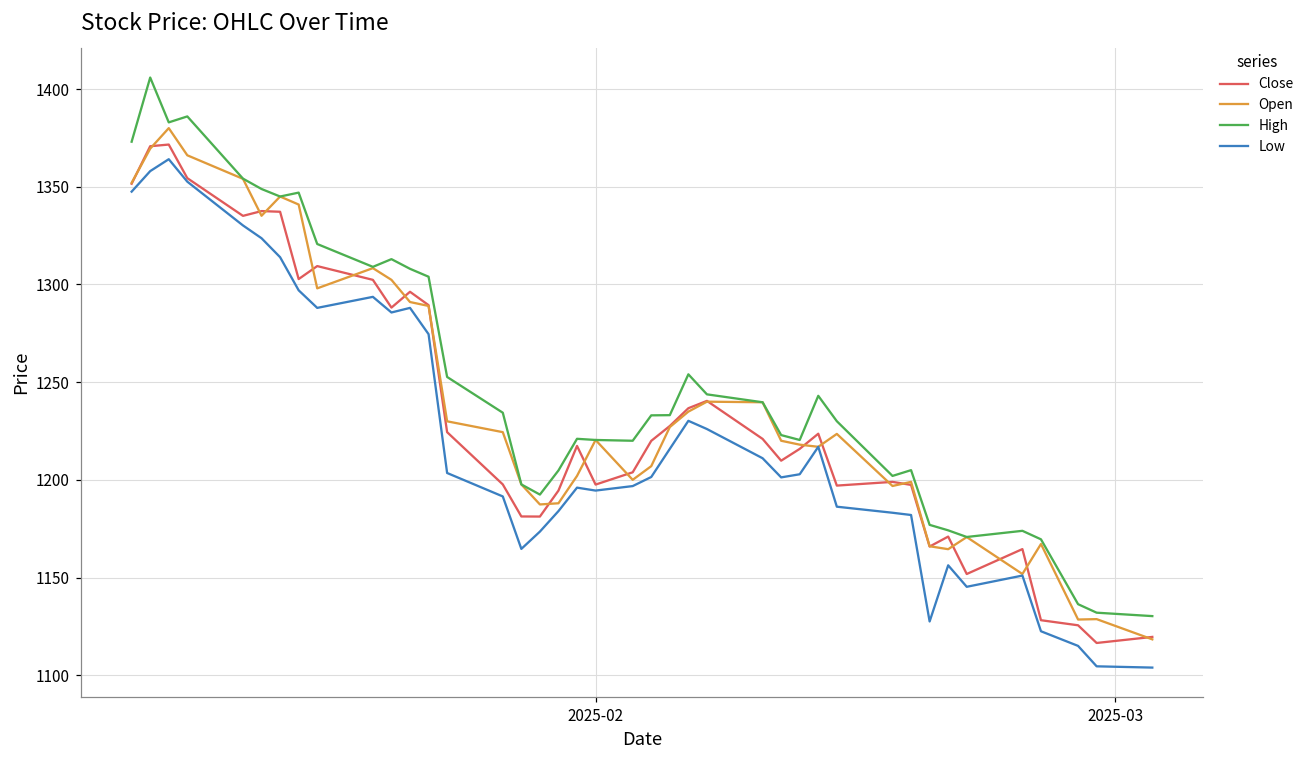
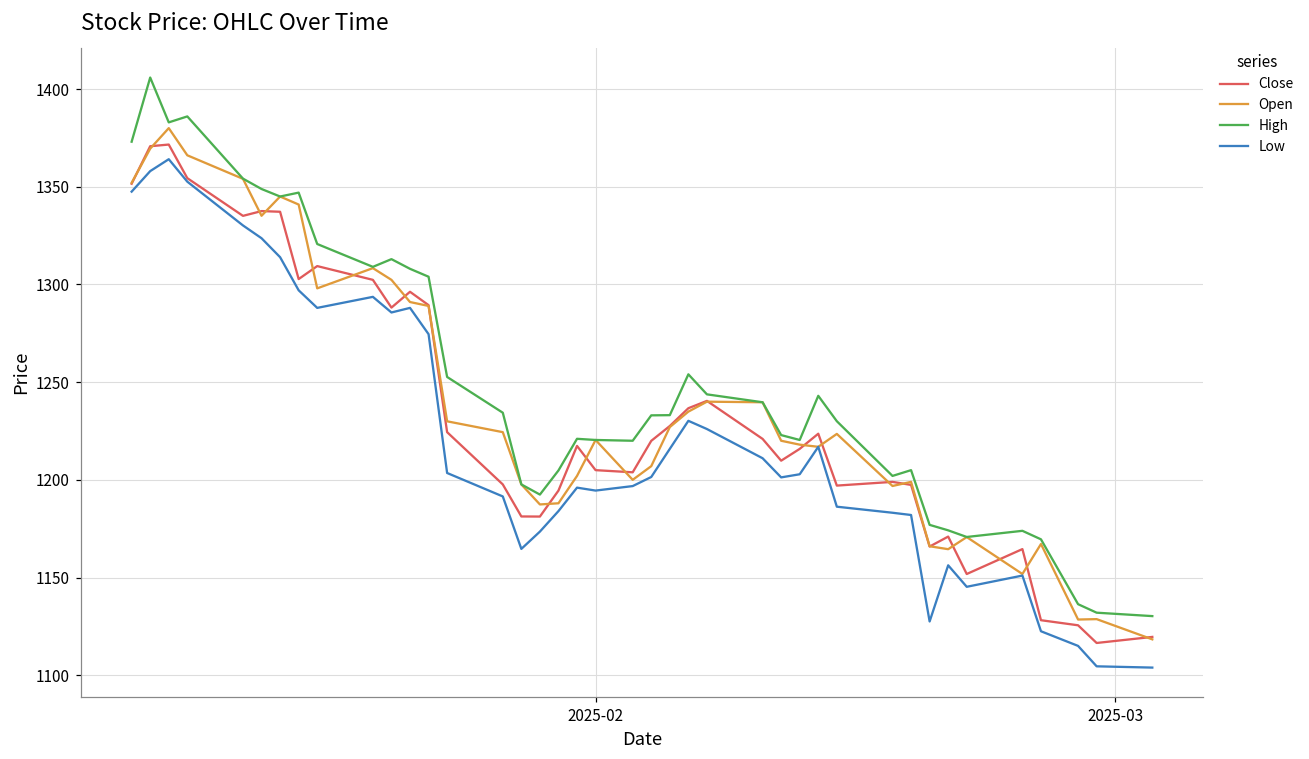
  {
    "Close": {
-     "2025-02": 1198
+     "2025-02": 1205
    },
    "Low": {
      "2025-02": 1195
    }
  }
